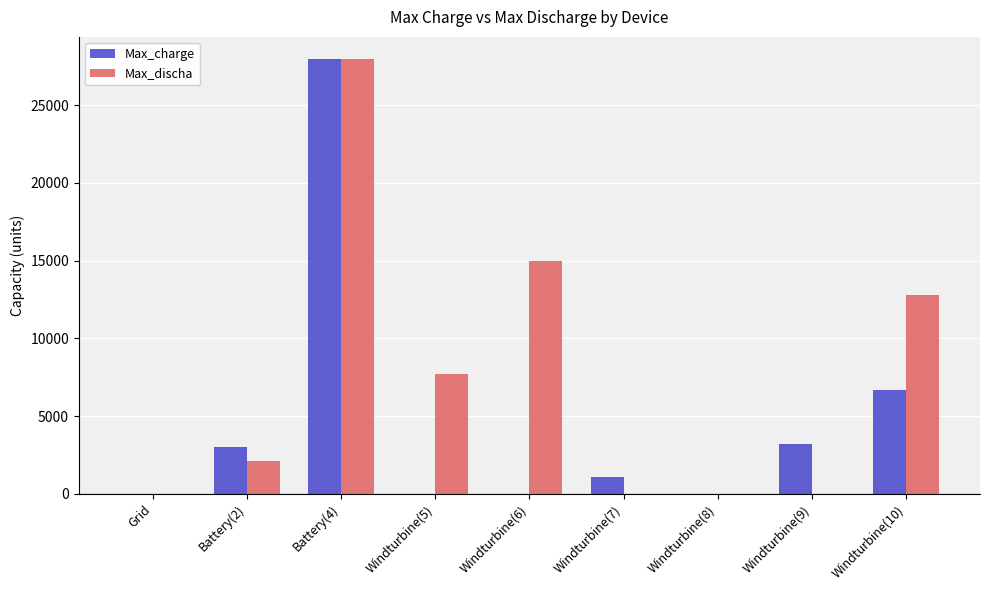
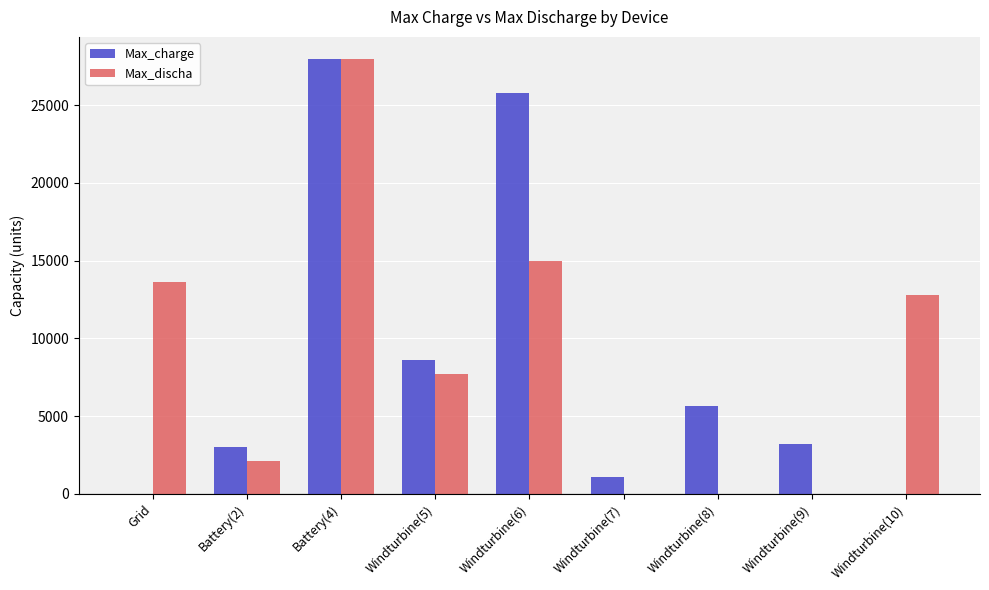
  {
    "Max_charge": {
      "Grid": 0,
      "Battery(2)": 3000,
      "Battery(4)": 28000,
-     "Windturbine(5)": 0,
-     "Windturbine(6)": 0,
+     "Windturbine(5)": 8600,
+     "Windturbine(6)": 25800,
      "Windturbine(7)": 1100,
-     "Windturbine(8)": 0,
+     "Windturbine(8)": 5600,
      "Windturbine(9)": 3200,
-     "Windturbine(10)": 6700
+     "Windturbine(10)": 0
    },
    "Max_discha": {
-     "Grid": 0,
+     "Grid": 13600,
      "Battery(2)": 2100,
      "Battery(4)": 28000,
      "Windturbine(5)": 7700,
      "Windturbine(6)": 15000,
      "Windturbine(7)": 0,
      "Windturbine(8)": 0,
      "Windturbine(9)": 0,
      "Windturbine(10)": 12800
    }
  }
